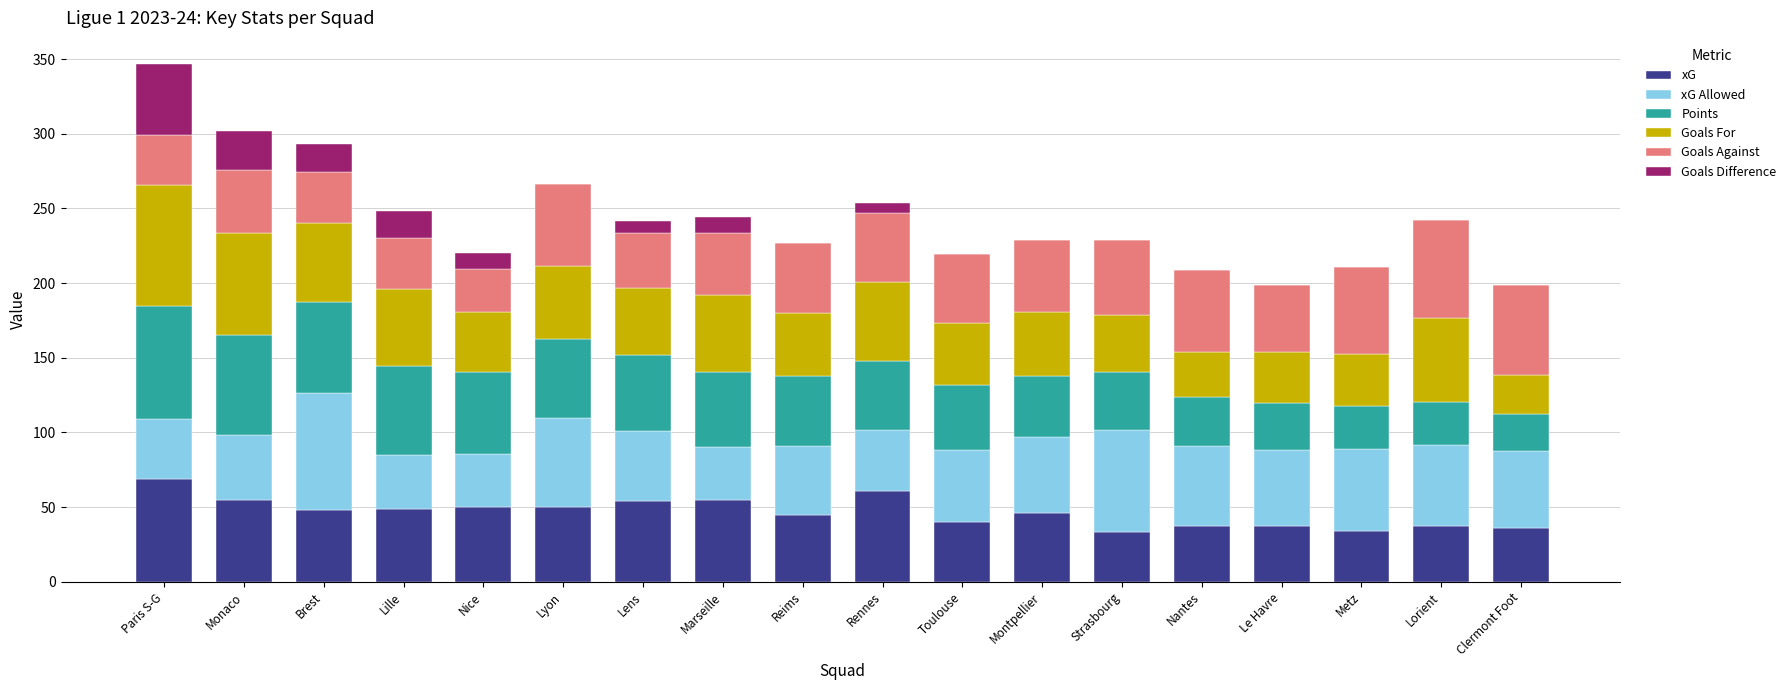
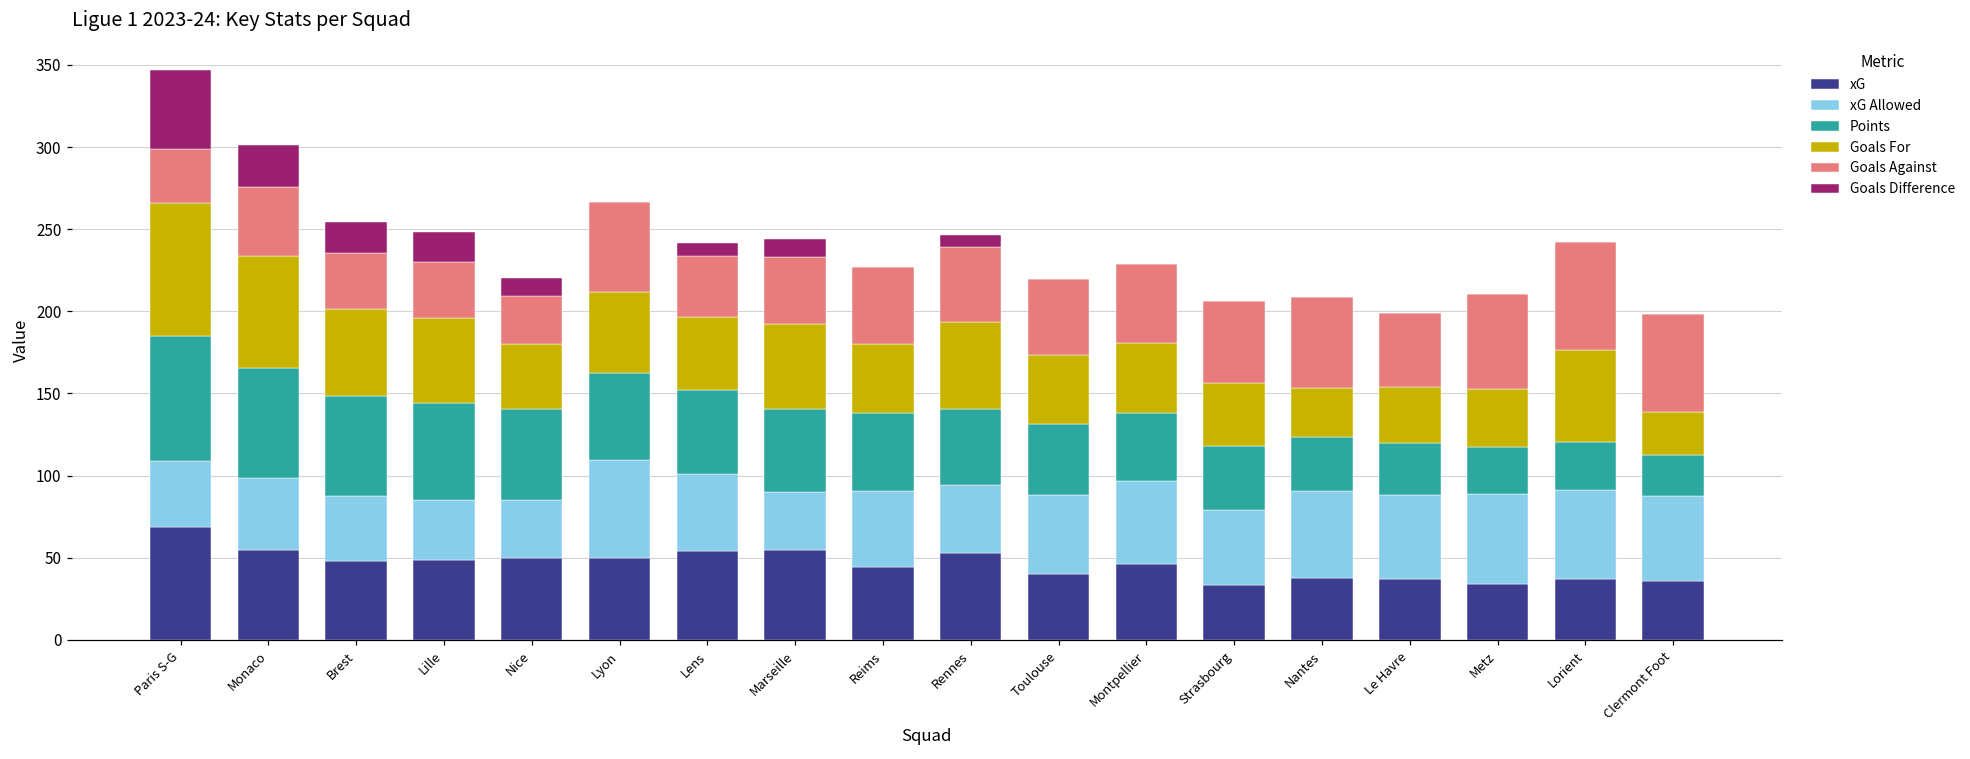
  {
    "xG": {
      "Paris S-G": 69,
      "Monaco": 55,
      "Brest": 48,
      "Lille": 49,
      "Nice": 50,
      "Lyon": 50,
      "Lens": 54,
      "Marseille": 55,
      "Reims": 45,
-     "Rennes": 61,
+     "Rennes": 53,
      "Toulouse": 40,
      "Montpellier": 46,
      "Strasbourg": 34,
      "Nantes": 38,
      "Le Havre": 37,
      "Metz": 34,
      "Lorient": 37,
      "Clermont Foot": 36
    },
    "xG Allowed": {
      "Paris S-G": 40,
      "Monaco": 44,
-     "Brest": 78,
+     "Brest": 39,
      "Lille": 37,
      "Nice": 36,
      "Lyon": 60,
      "Lens": 47,
      "Marseille": 35,
      "Reims": 46,
      "Rennes": 41,
      "Toulouse": 48,
      "Montpellier": 51,
-     "Strasbourg": 68,
+     "Strasbourg": 46,
      "Nantes": 53,
      "Le Havre": 51,
      "Metz": 55,
      "Lorient": 54,
      "Clermont Foot": 52
    },
    "Points": {
      "Paris S-G": 76,
      "Monaco": 67,
      "Brest": 61,
      "Lille": 59,
      "Nice": 55,
      "Lyon": 53,
      "Lens": 51,
      "Marseille": 50,
      "Reims": 47,
      "Rennes": 46,
      "Toulouse": 43,
      "Montpellier": 41,
      "Strasbourg": 39,
      "Nantes": 33,
      "Le Havre": 32,
      "Metz": 29,
      "Lorient": 29,
      "Clermont Foot": 25
    },
    "Goals For": {
      "Paris S-G": 81,
      "Monaco": 68,
      "Brest": 53,
      "Lille": 52,
      "Nice": 40,
      "Lyon": 49,
      "Lens": 45,
      "Marseille": 52,
      "Reims": 42,
      "Rennes": 53,
      "Toulouse": 42,
      "Montpellier": 43,
      "Strasbourg": 38,
      "Nantes": 30,
      "Le Havre": 34,
      "Metz": 35,
      "Lorient": 56,
      "Clermont Foot": 26
    },
    "Goals Against": {
      "Paris S-G": 33,
      "Monaco": 42,
      "Brest": 34,
      "Lille": 34,
      "Nice": 29,
      "Lyon": 55,
      "Lens": 37,
      "Marseille": 41,
      "Reims": 47,
      "Rennes": 46,
      "Toulouse": 46,
      "Montpellier": 48,
      "Strasbourg": 50,
      "Nantes": 55,
      "Le Havre": 45,
      "Metz": 58,
      "Lorient": 66,
      "Clermont Foot": 60
    },
    "Goals Difference": {
      "Paris S-G": 48,
      "Monaco": 26,
      "Brest": 19,
      "Lille": 18,
      "Nice": 11,
      "Lyon": 0,
      "Lens": 8,
      "Marseille": 11,
      "Reims": 0,
      "Rennes": 7,
      "Toulouse": 0,
      "Montpellier": 0,
      "Strasbourg": 0,
      "Nantes": 0,
      "Le Havre": 0,
      "Metz": 0,
      "Lorient": 0,
      "Clermont Foot": 0
    }
  }
